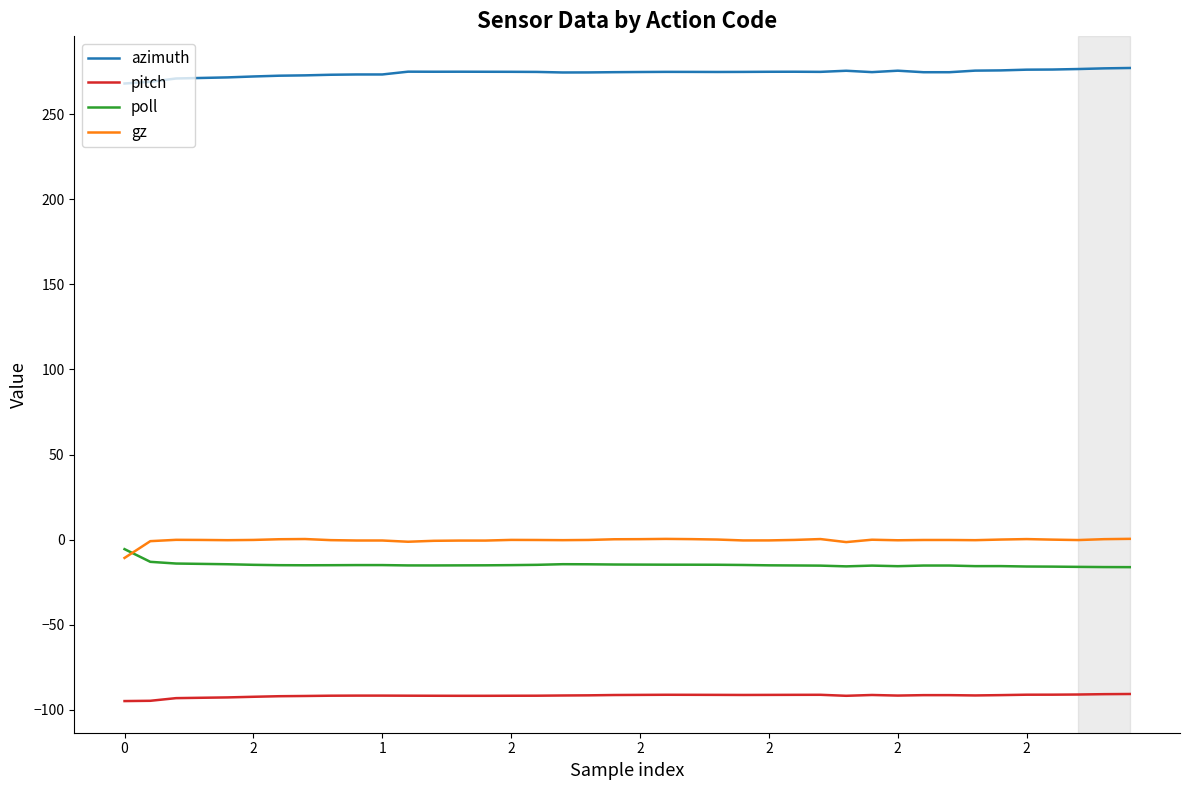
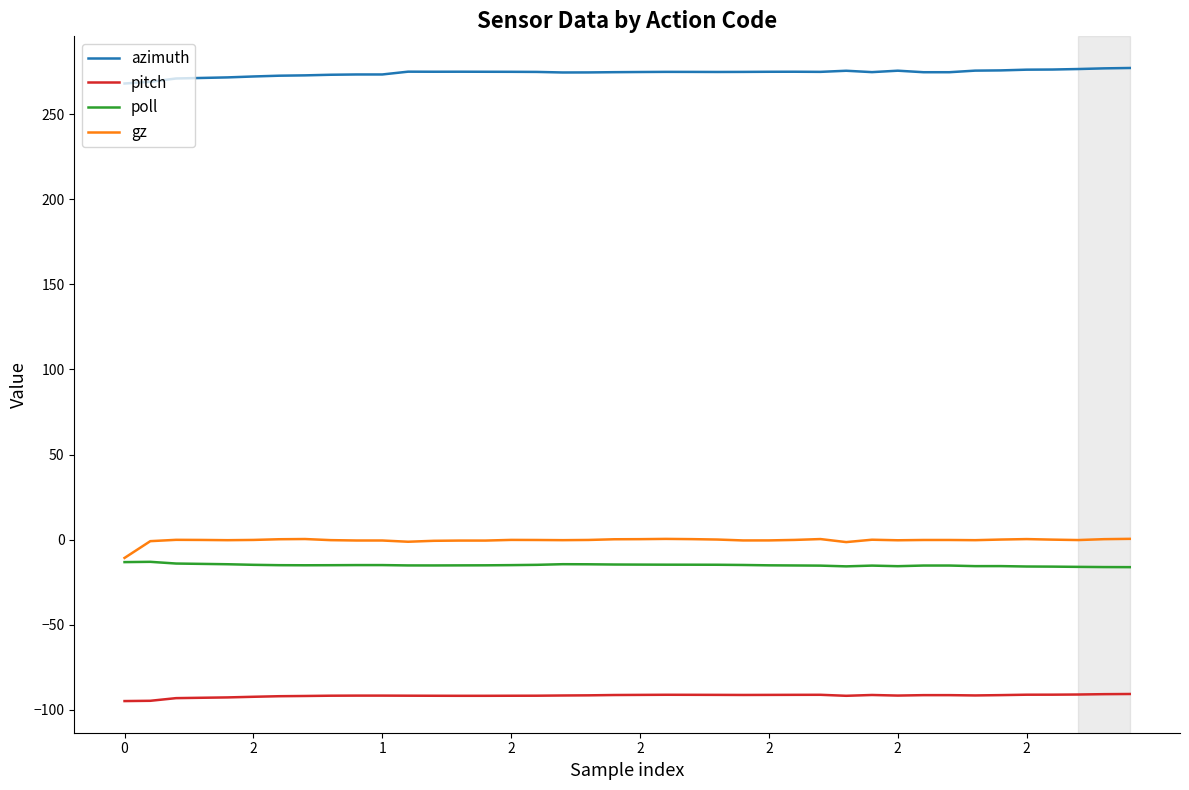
  {
    "pitch": {
      "0": -95
    },
    "poll": {
-     "0": -6
+     "0": -13
    },
    "gz": {
      "0": -11
    }
  }
